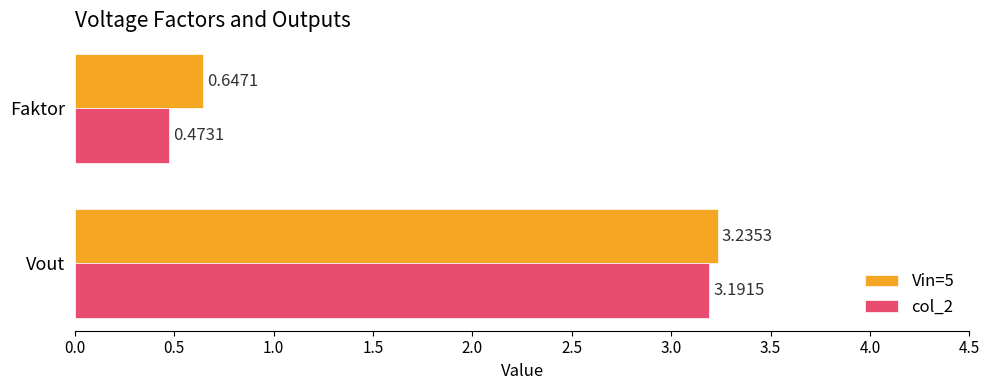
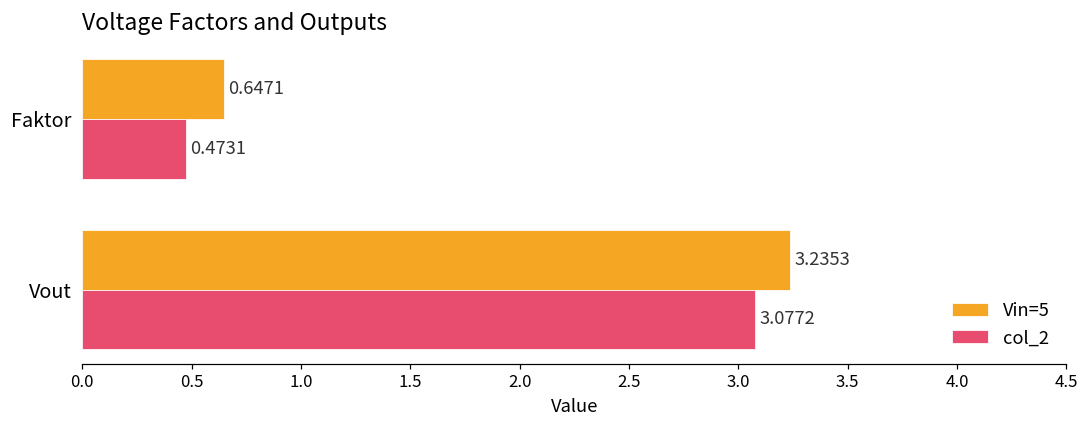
  {
    "Vin=5": {
      "Faktor": 0.6471,
      "Vout": 3.2353
    },
    "col_2": {
      "Faktor": 0.4731,
-     "Vout": 3.1915
+     "Vout": 3.0772
    }
  }
